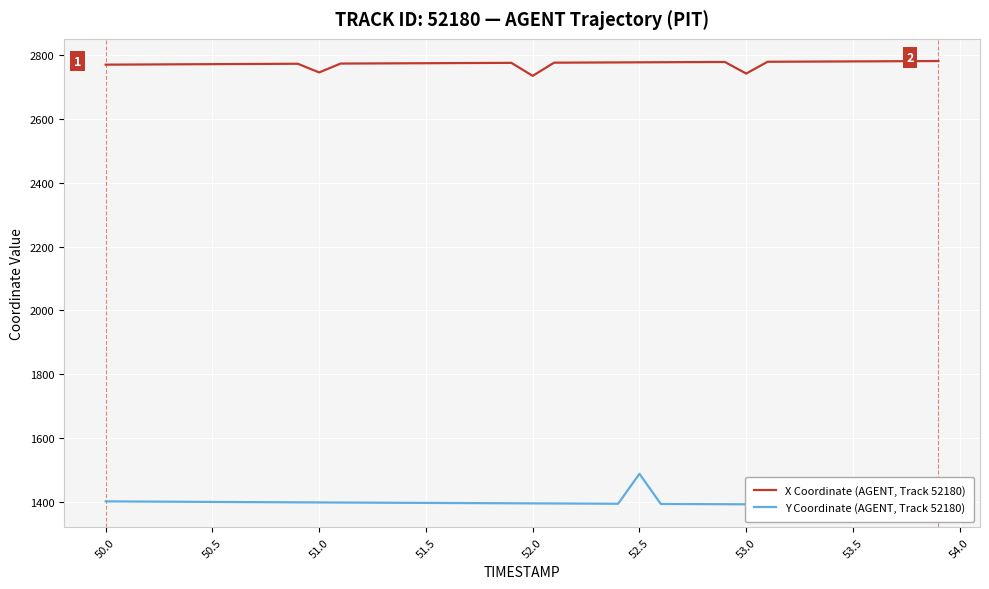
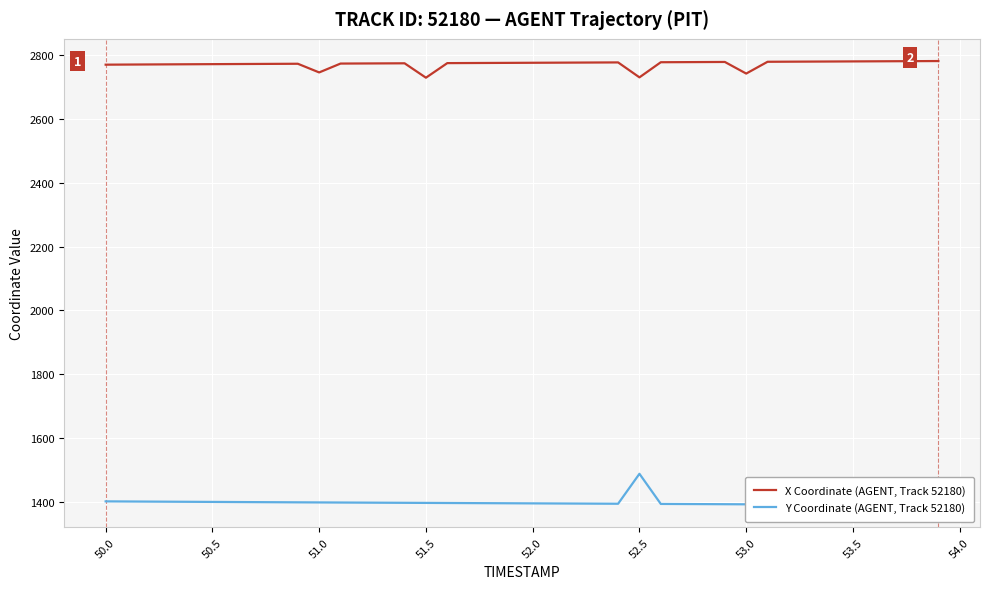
  {
    "X Coordinate (AGENT, Track 52180)": {
      "50.5": 2770,
      "51.0": 2750,
-     "51.5": 2770,
-     "52.0": 2730,
-     "52.5": 2780,
+     "51.5": 2730,
+     "52.0": 2780,
+     "52.5": 2730,
      "53.0": 2740,
      "53.5": 2780
    },
    "Y Coordinate (AGENT, Track 52180)": {
      "50.0": 1400,
      "50.5": 1400,
      "51.0": 1400,
      "51.5": 1400,
      "52.0": 1400,
      "52.5": 1490
    }
  }
